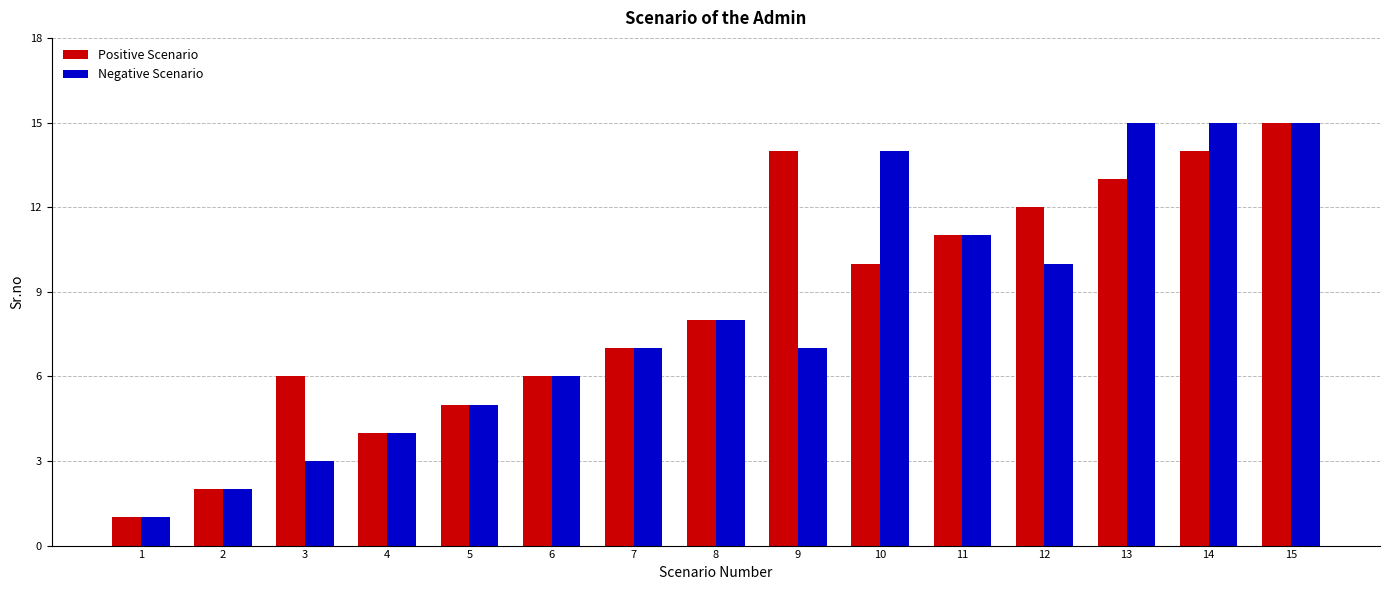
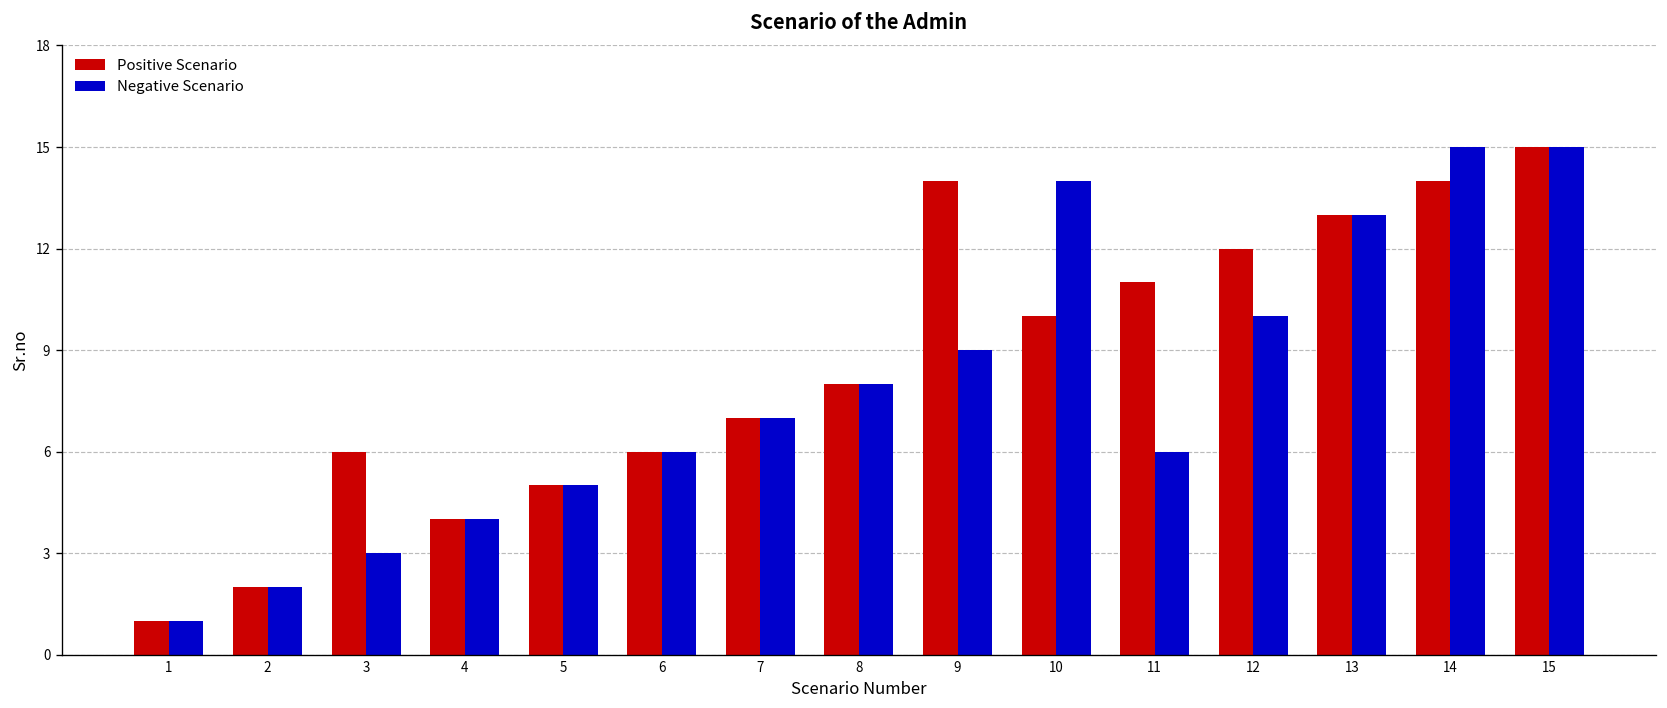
  {
    "Positive Scenario": {
      "1": 1,
      "2": 2,
      "3": 6,
      "4": 4,
      "5": 5,
      "6": 6,
      "7": 7,
      "8": 8,
      "9": 14,
      "10": 10,
      "11": 11,
      "12": 12,
      "13": 13,
      "14": 14,
      "15": 15
    },
    "Negative Scenario": {
      "1": 1,
      "2": 2,
      "3": 3,
      "4": 4,
      "5": 5,
      "6": 6,
      "7": 7,
      "8": 8,
-     "9": 7,
+     "9": 9,
      "10": 14,
-     "11": 11,
+     "11": 6,
      "12": 10,
-     "13": 15,
+     "13": 13,
      "14": 15,
      "15": 15
    }
  }
